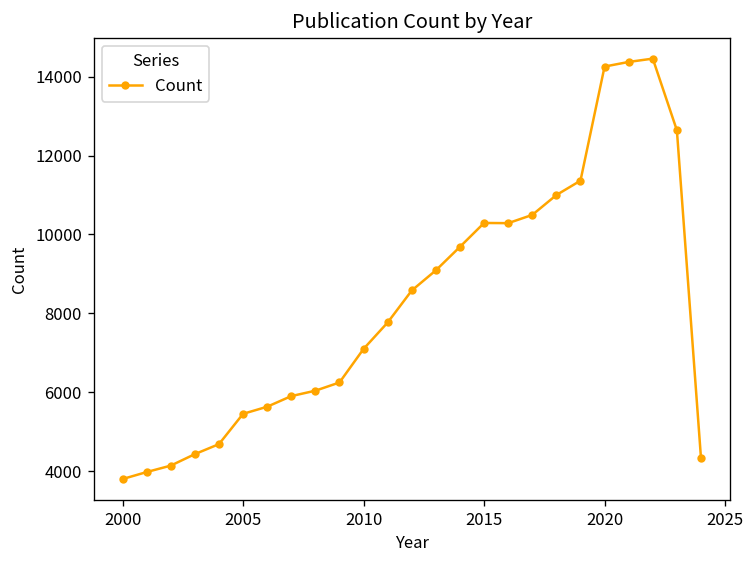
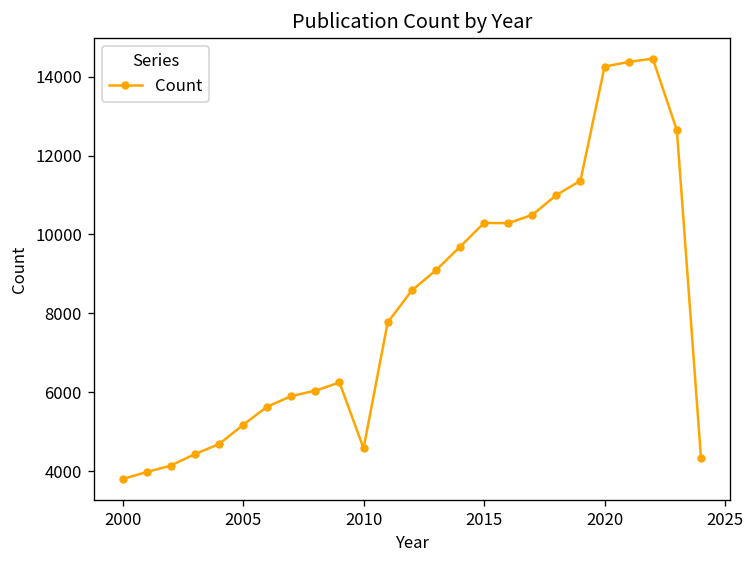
  {
    "2000": 3800,
-   "2005": 5500,
-   "2010": 7100,
+   "2005": 5200,
+   "2010": 4600,
    "2015": 10300,
    "2020": 14300
  }
